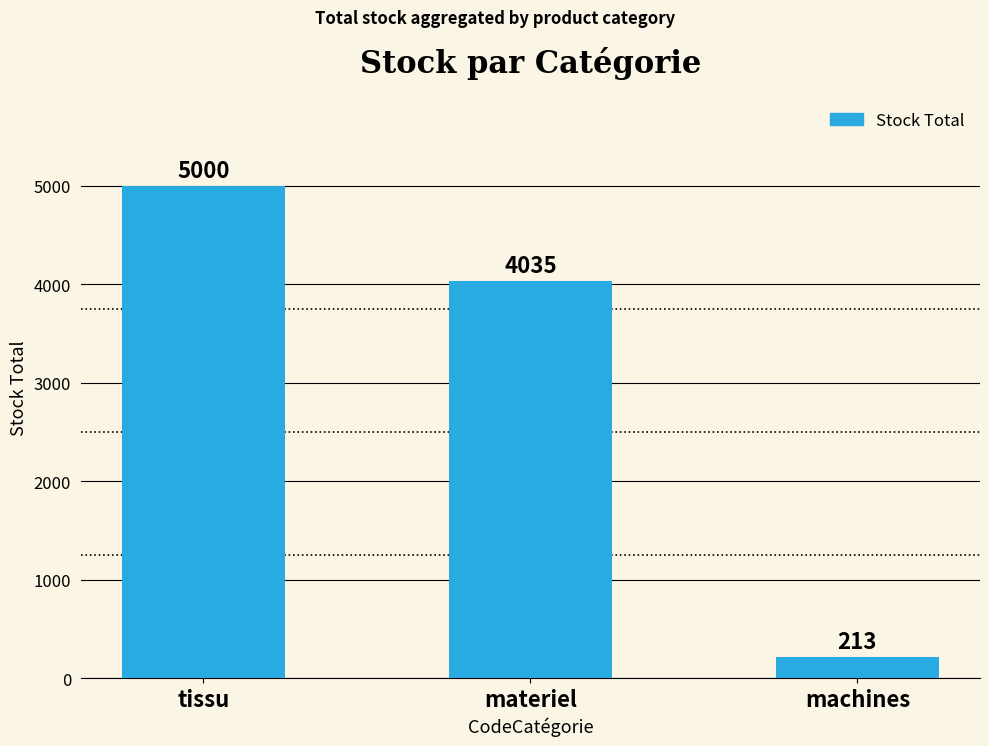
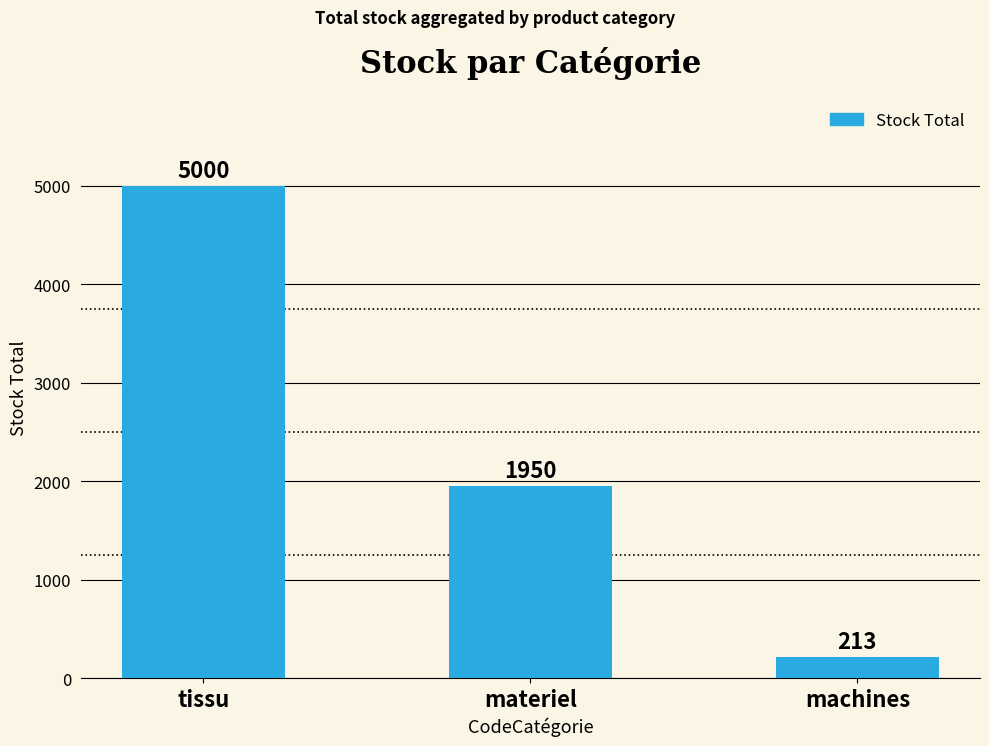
  {
    "tissu": 5000,
-   "materiel": 4035,
+   "materiel": 1950,
    "machines": 213
  }
